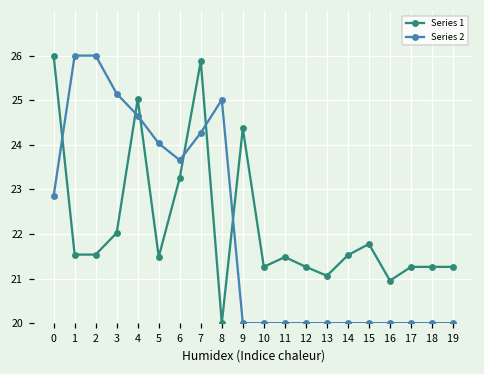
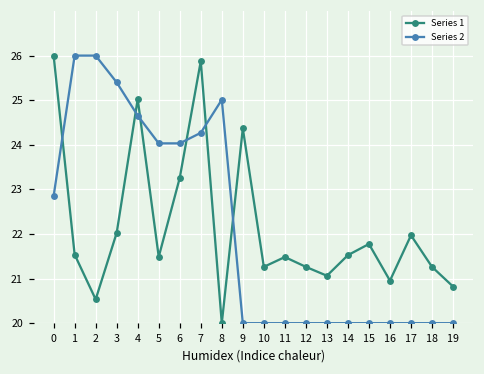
  {
    "Series 1": {
      "0": 26.0,
      "1": 21.5,
-     "2": 21.5,
+     "2": 20.5,
      "3": 22.0,
      "4": 25.0,
      "5": 21.5,
      "6": 23.3,
      "7": 25.9,
      "8": 20.0,
      "9": 24.4,
      "10": 21.3,
      "11": 21.5,
      "12": 21.3,
      "13": 21.1,
      "14": 21.5,
      "15": 21.8,
      "16": 21.0,
-     "17": 21.3,
+     "17": 22.0,
      "18": 21.3,
-     "19": 21.3
+     "19": 20.8
    },
    "Series 2": {
      "0": 22.8,
      "1": 26.0,
      "2": 26.0,
-     "3": 25.1,
+     "3": 25.4,
      "4": 24.7,
      "5": 24.0,
-     "6": 23.7,
+     "6": 24.0,
      "7": 24.3,
      "8": 25.0,
      "9": 20.0,
      "10": 20.0,
      "11": 20.0,
      "12": 20.0,
      "13": 20.0,
      "14": 20.0,
      "15": 20.0,
      "16": 20.0,
      "17": 20.0,
      "18": 20.0,
      "19": 20.0
    }
  }
